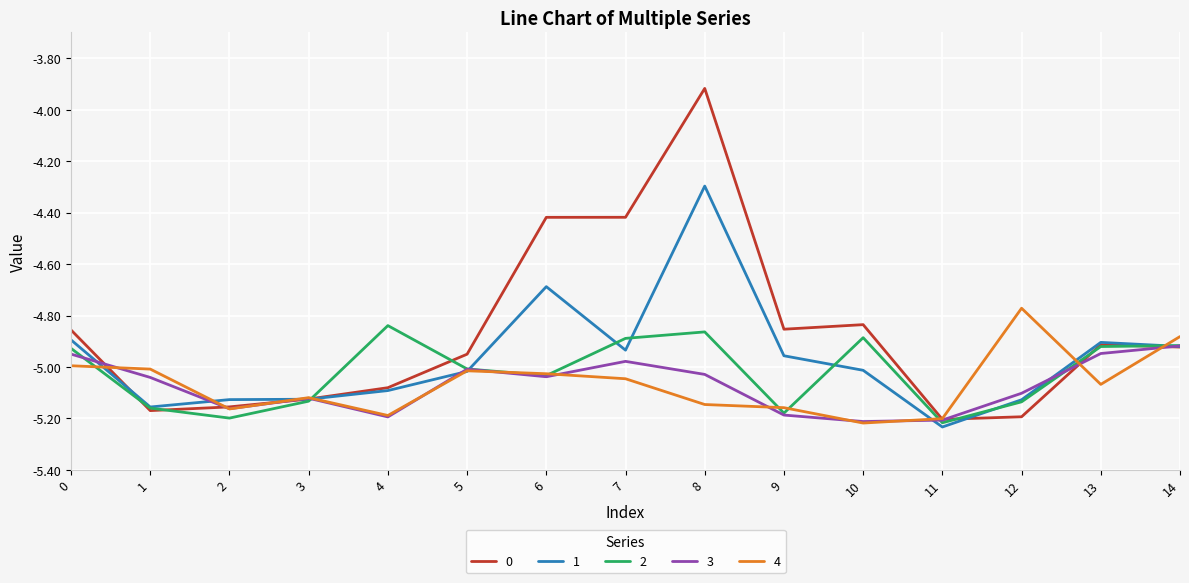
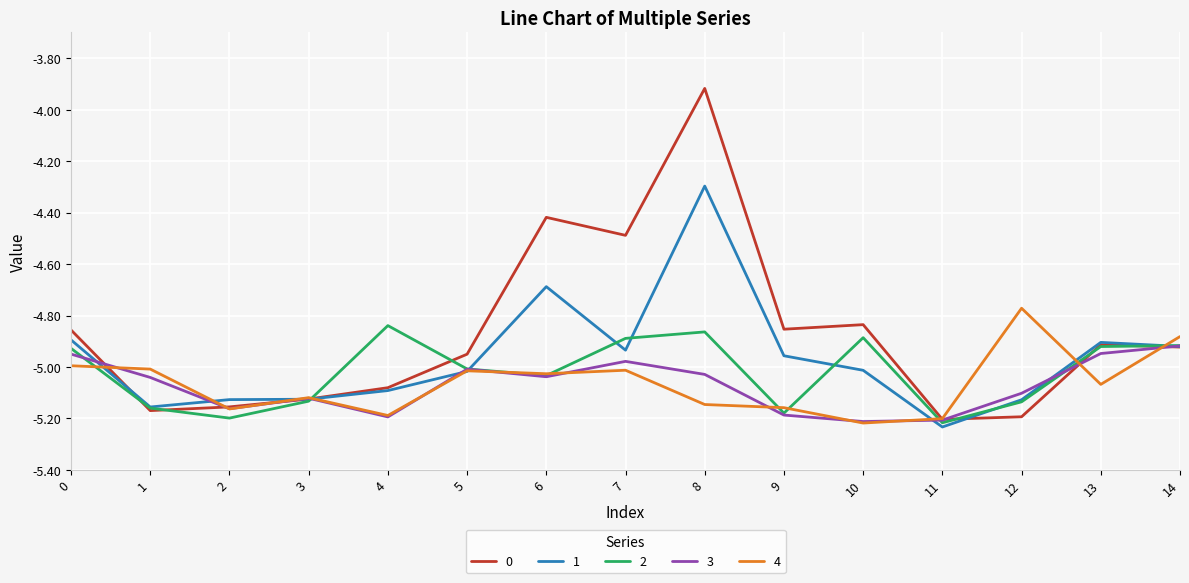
  {
    "0": {
      "0": -4.86,
      "1": -5.17,
      "4": -5.08,
      "5": -4.95,
      "6": -4.42,
-     "7": -4.42,
+     "7": -4.49,
      "8": -3.92,
      "9": -4.85,
      "10": -4.84,
      "12": -5.19
    },
    "1": {
      "0": -4.89,
      "2": -5.13,
      "4": -5.09,
      "6": -4.69,
      "7": -4.93,
      "8": -4.30,
      "9": -4.96,
      "10": -5.01,
      "11": -5.23
    },
    "2": {
      "0": -4.93,
      "2": -5.20,
      "4": -4.84,
      "7": -4.89,
      "8": -4.86,
      "10": -4.89,
      "11": -5.22
    },
    "3": {
      "0": -4.95,
      "1": -5.04,
      "7": -4.98,
      "8": -5.03,
      "12": -5.10,
      "13": -4.95
    },
    "4": {
      "0": -5.00,
      "1": -5.01,
-     "7": -5.05,
+     "7": -5.01,
      "8": -5.15,
      "9": -5.16,
      "12": -4.77,
      "13": -5.07,
      "14": -4.88
    }
  }
